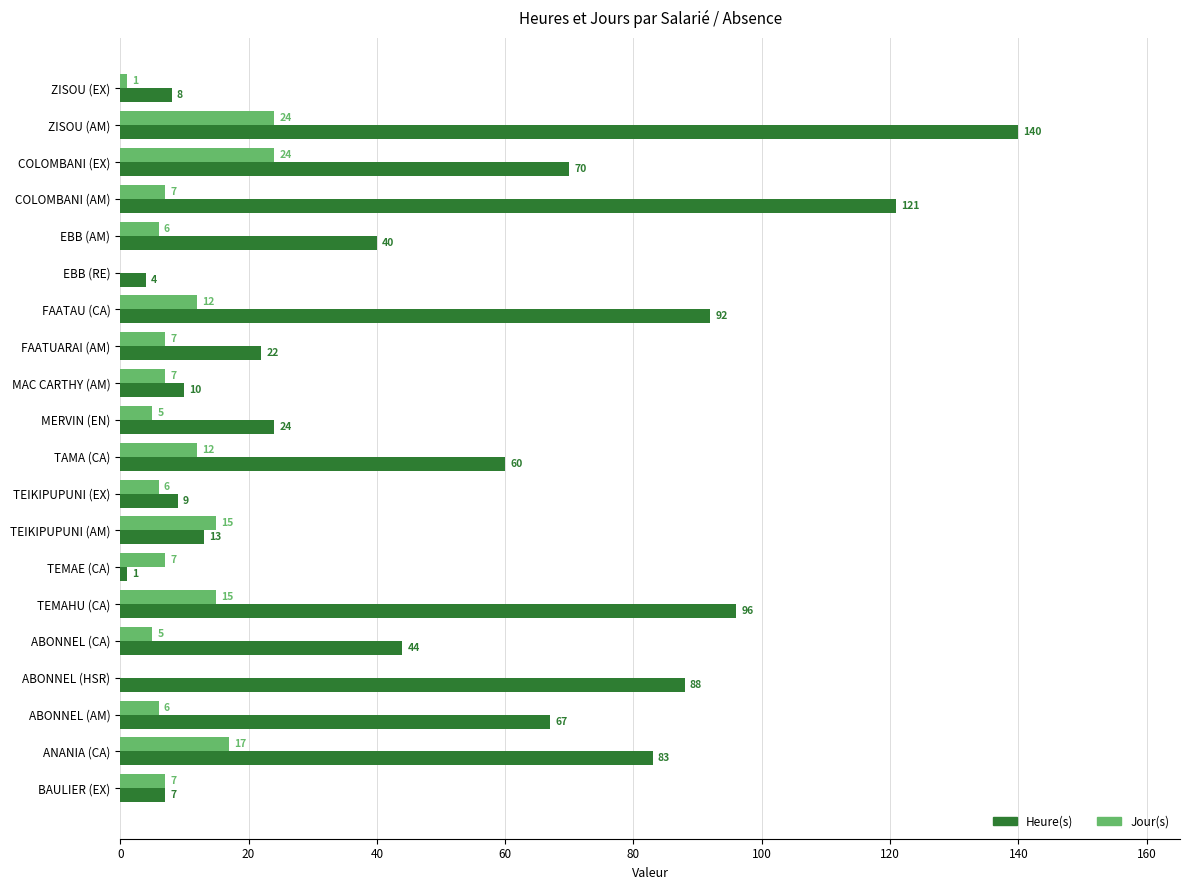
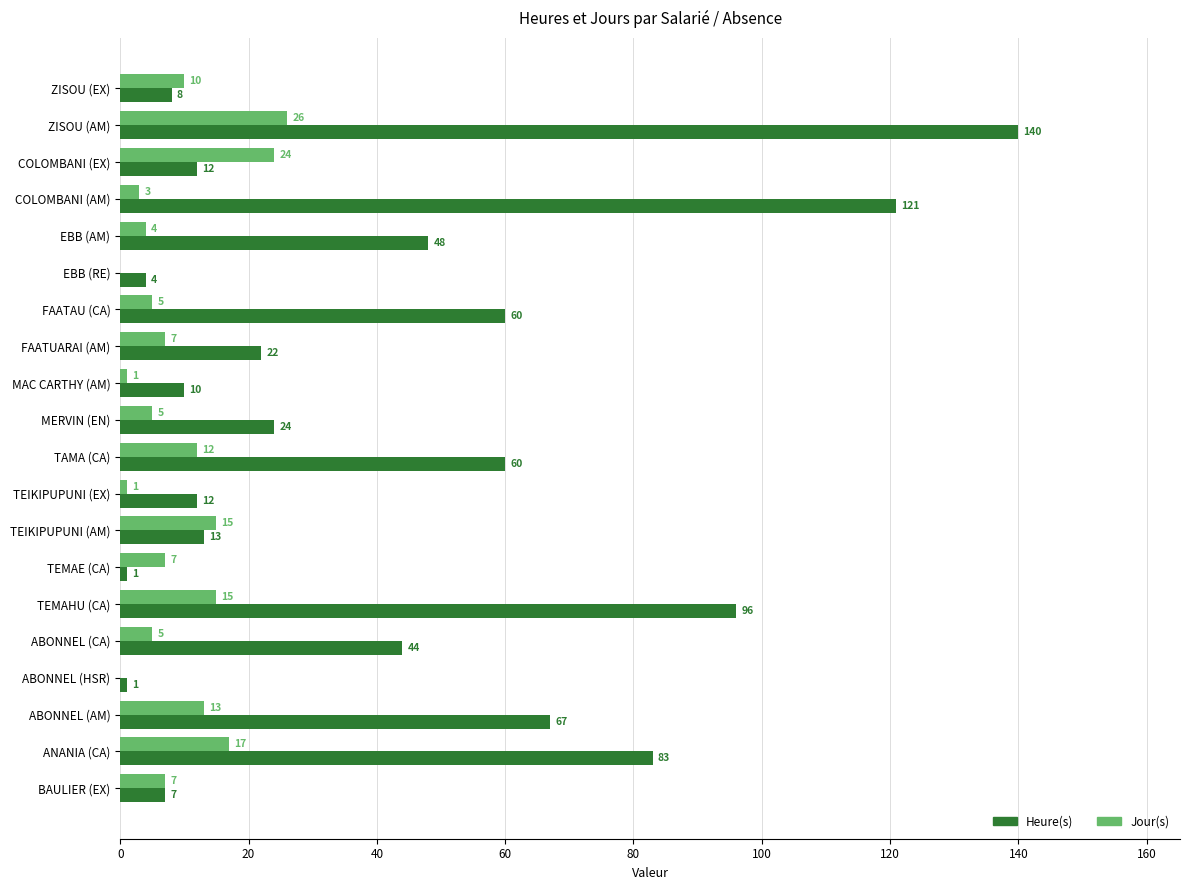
  {
    "Heure(s)": {
      "ZISOU (EX)": 8,
      "ZISOU (AM)": 140,
-     "COLOMBANI (EX)": 70,
+     "COLOMBANI (EX)": 12,
      "COLOMBANI (AM)": 121,
-     "EBB (AM)": 40,
+     "EBB (AM)": 48,
      "EBB (RE)": 4,
-     "FAATAU (CA)": 92,
+     "FAATAU (CA)": 60,
      "FAATUARAI (AM)": 22,
      "MAC CARTHY (AM)": 10,
      "MERVIN (EN)": 24,
      "TAMA (CA)": 60,
-     "TEIKIPUPUNI (EX)": 9,
+     "TEIKIPUPUNI (EX)": 12,
      "TEIKIPUPUNI (AM)": 13,
      "TEMAE (CA)": 1,
      "TEMAHU (CA)": 96,
      "ABONNEL (CA)": 44,
-     "ABONNEL (HSR)": 88,
+     "ABONNEL (HSR)": 1,
      "ABONNEL (AM)": 67,
      "ANANIA (CA)": 83,
      "BAULIER (EX)": 7
    },
    "Jour(s)": {
-     "ZISOU (EX)": 1,
-     "ZISOU (AM)": 24,
+     "ZISOU (EX)": 10,
+     "ZISOU (AM)": 26,
      "COLOMBANI (EX)": 24,
-     "COLOMBANI (AM)": 7,
-     "EBB (AM)": 6,
-     "FAATAU (CA)": 12,
+     "COLOMBANI (AM)": 3,
+     "EBB (AM)": 4,
+     "FAATAU (CA)": 5,
      "FAATUARAI (AM)": 7,
-     "MAC CARTHY (AM)": 7,
+     "MAC CARTHY (AM)": 1,
      "MERVIN (EN)": 5,
      "TAMA (CA)": 12,
-     "TEIKIPUPUNI (EX)": 6,
+     "TEIKIPUPUNI (EX)": 1,
      "TEIKIPUPUNI (AM)": 15,
      "TEMAE (CA)": 7,
      "TEMAHU (CA)": 15,
      "ABONNEL (CA)": 5,
-     "ABONNEL (AM)": 6,
+     "ABONNEL (AM)": 13,
      "ANANIA (CA)": 17,
      "BAULIER (EX)": 7
    }
  }
